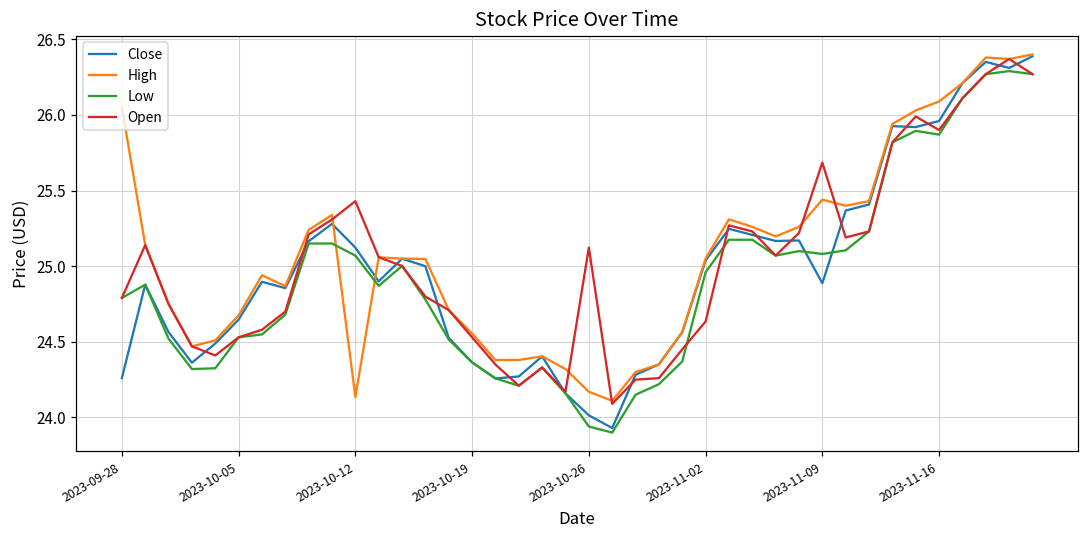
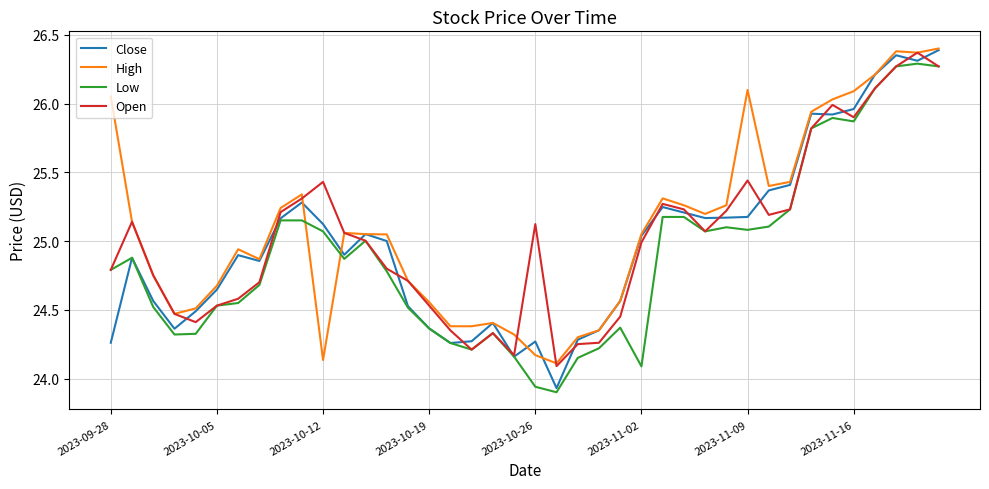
  {
    "Close": {
      "2023-09-28": 24.26,
      "2023-10-05": 24.65,
      "2023-10-12": 25.12,
-     "2023-10-26": 24.01,
-     "2023-11-09": 24.89,
+     "2023-10-26": 24.27,
+     "2023-11-09": 25.17,
      "2023-11-16": 25.96
    },
    "High": {
      "2023-10-05": 24.67,
      "2023-10-12": 24.13,
      "2023-10-19": 24.56,
      "2023-10-26": 24.17,
-     "2023-11-09": 25.44,
+     "2023-11-09": 26.10,
      "2023-11-16": 26.09
    },
    "Low": {
      "2023-10-12": 25.07,
      "2023-10-26": 23.94,
-     "2023-11-02": 24.96,
+     "2023-11-02": 24.09,
      "2023-11-09": 25.08,
      "2023-11-16": 25.87
    },
    "Open": {
      "2023-10-12": 25.43,
      "2023-10-19": 24.53,
      "2023-10-26": 25.12,
-     "2023-11-02": 24.63,
-     "2023-11-09": 25.68,
+     "2023-11-02": 24.99,
+     "2023-11-09": 25.44,
      "2023-11-16": 25.90
    }
  }
